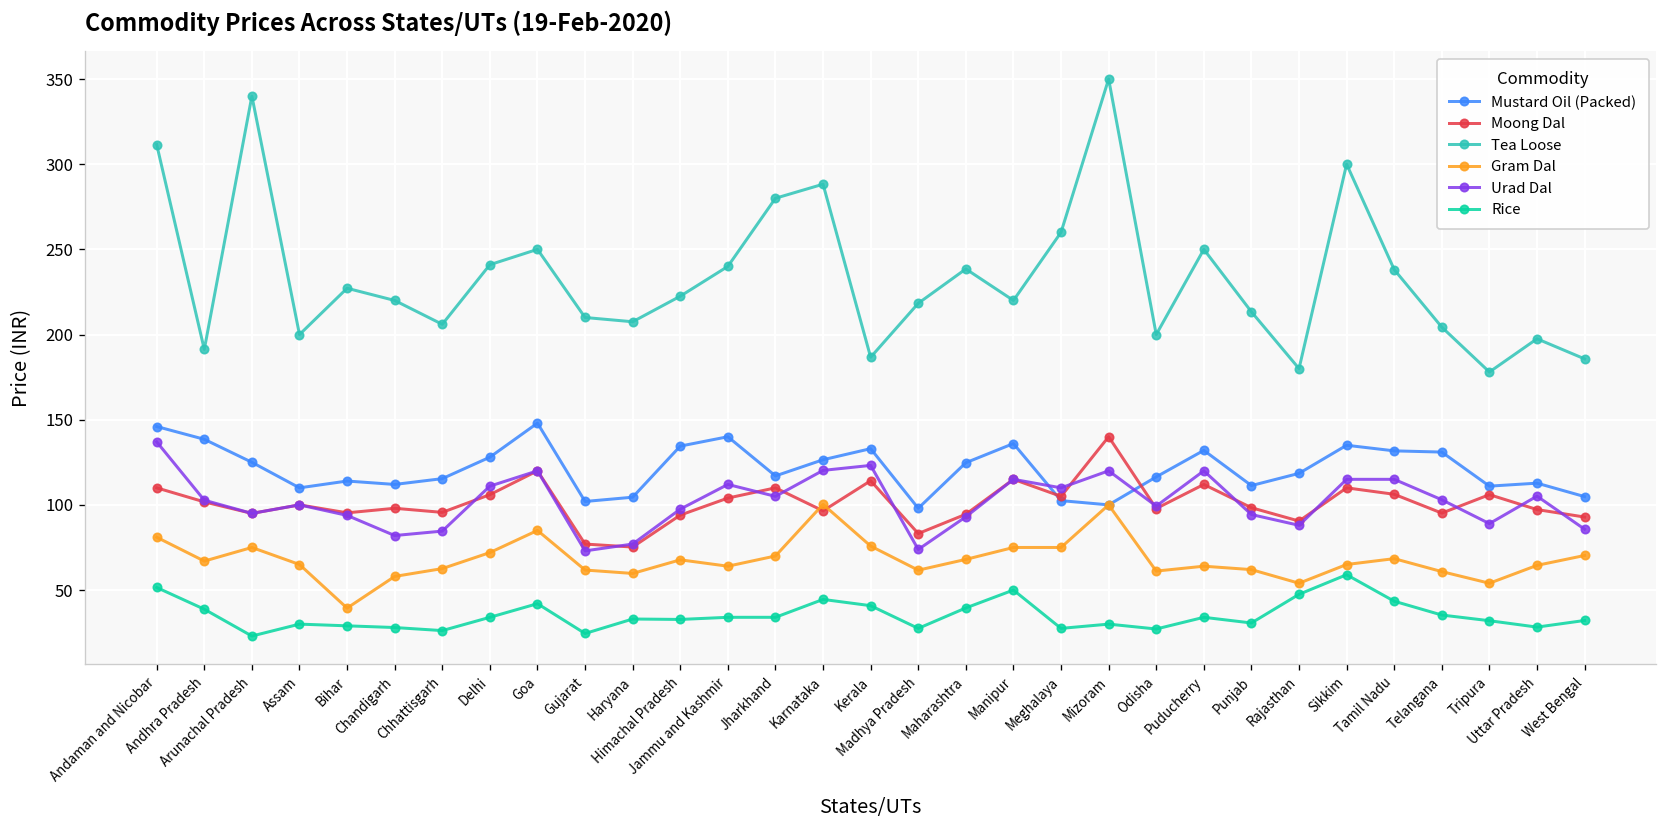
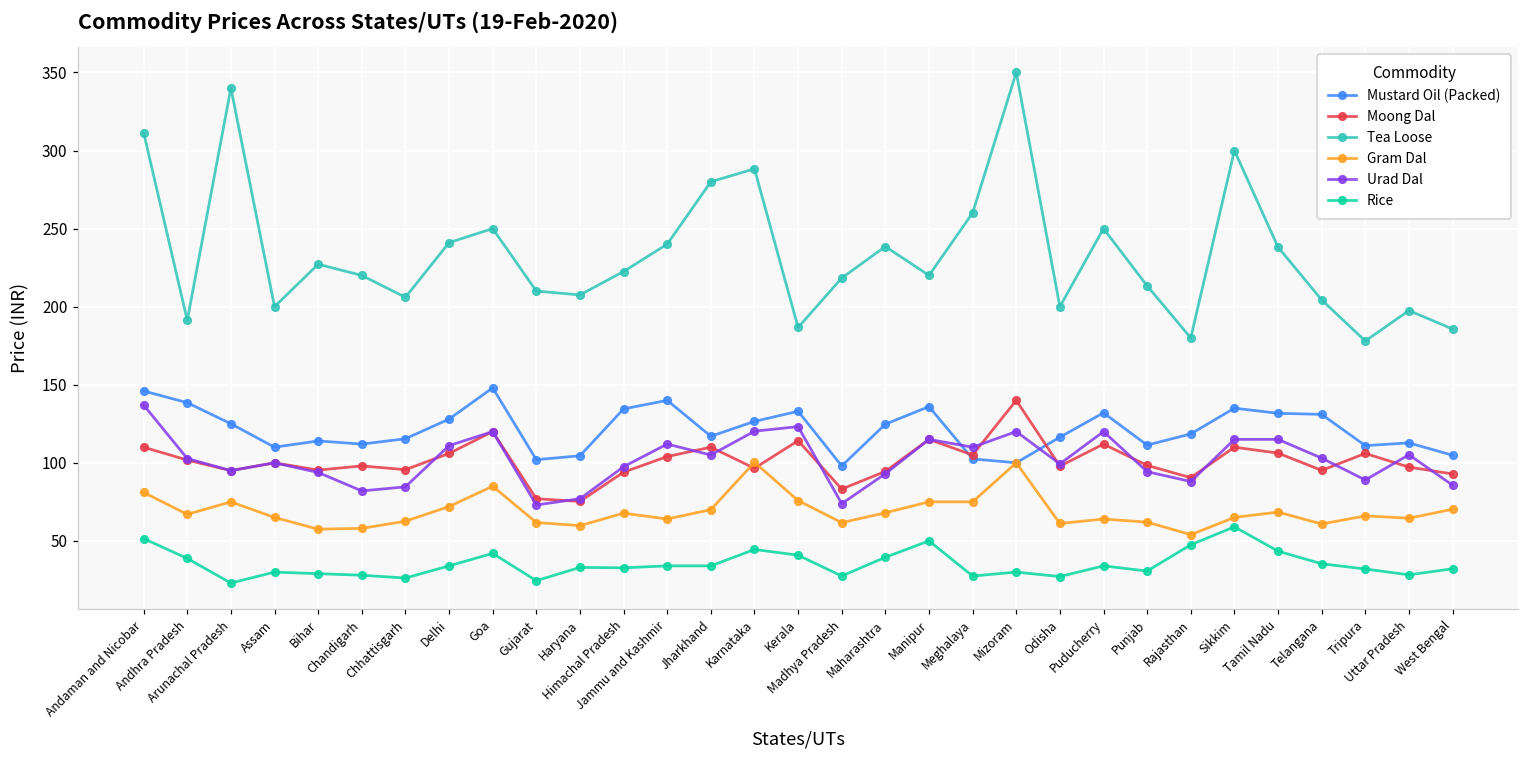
  {
    "Mustard Oil (Packed)": {
      "Andaman and Nicobar": 146,
      "Andhra Pradesh": 139,
      "Arunachal Pradesh": 125,
      "Assam": 110,
      "Bihar": 114,
      "Chandigarh": 112,
      "Chhattisgarh": 115,
      "Delhi": 128,
      "Goa": 148,
      "Gujarat": 102,
      "Haryana": 105,
      "Himachal Pradesh": 135,
      "Jammu and Kashmir": 140,
      "Jharkhand": 117,
      "Karnataka": 127,
      "Kerala": 133,
      "Madhya Pradesh": 98,
      "Maharashtra": 125,
      "Manipur": 136,
      "Meghalaya": 103,
      "Odisha": 116,
      "Puducherry": 132,
      "Punjab": 111,
      "Rajasthan": 119,
      "Sikkim": 135,
      "Tamil Nadu": 132,
      "Telangana": 131,
      "Tripura": 111,
      "Uttar Pradesh": 113,
      "West Bengal": 105
    },
    "Moong Dal": {
      "Andaman and Nicobar": 110,
      "Chandigarh": 98,
      "Chhattisgarh": 96,
      "Delhi": 106,
      "Gujarat": 77,
      "Himachal Pradesh": 94,
      "Jammu and Kashmir": 104,
      "Jharkhand": 110,
      "Karnataka": 97,
      "Kerala": 114,
      "Madhya Pradesh": 83,
      "Meghalaya": 105,
      "Mizoram": 140,
      "Puducherry": 112,
      "Punjab": 98,
      "Rajasthan": 91,
      "Sikkim": 110,
      "Tamil Nadu": 106,
      "Telangana": 95,
      "Tripura": 106,
      "Uttar Pradesh": 97,
      "West Bengal": 93
    },
    "Gram Dal": {
      "Andaman and Nicobar": 81,
      "Andhra Pradesh": 67,
      "Arunachal Pradesh": 75,
      "Assam": 65,
-     "Bihar": 39,
+     "Bihar": 58,
      "Chandigarh": 58,
      "Chhattisgarh": 63,
      "Delhi": 72,
      "Goa": 85,
      "Gujarat": 62,
      "Haryana": 60,
      "Himachal Pradesh": 68,
      "Jammu and Kashmir": 64,
      "Jharkhand": 70,
      "Karnataka": 100,
      "Kerala": 76,
      "Madhya Pradesh": 62,
      "Maharashtra": 68,
      "Manipur": 75,
      "Meghalaya": 75,
      "Odisha": 61,
      "Puducherry": 64,
      "Punjab": 62,
      "Rajasthan": 54,
      "Sikkim": 65,
      "Tamil Nadu": 68,
      "Telangana": 61,
-     "Tripura": 54,
+     "Tripura": 66,
      "Uttar Pradesh": 65,
      "West Bengal": 70
    },
    "Urad Dal": {
      "Andaman and Nicobar": 137,
      "Chandigarh": 82,
      "Chhattisgarh": 85,
      "Delhi": 111,
      "Gujarat": 73,
      "Himachal Pradesh": 98,
      "Jammu and Kashmir": 112,
      "Jharkhand": 105,
      "Karnataka": 120,
      "Kerala": 123,
      "Madhya Pradesh": 74,
      "Meghalaya": 110,
      "Mizoram": 120,
      "Puducherry": 120,
      "Punjab": 94,
      "Rajasthan": 88,
      "Sikkim": 115,
      "Tamil Nadu": 115,
      "Telangana": 103,
      "Tripura": 89,
      "Uttar Pradesh": 105,
      "West Bengal": 86
    }
  }
